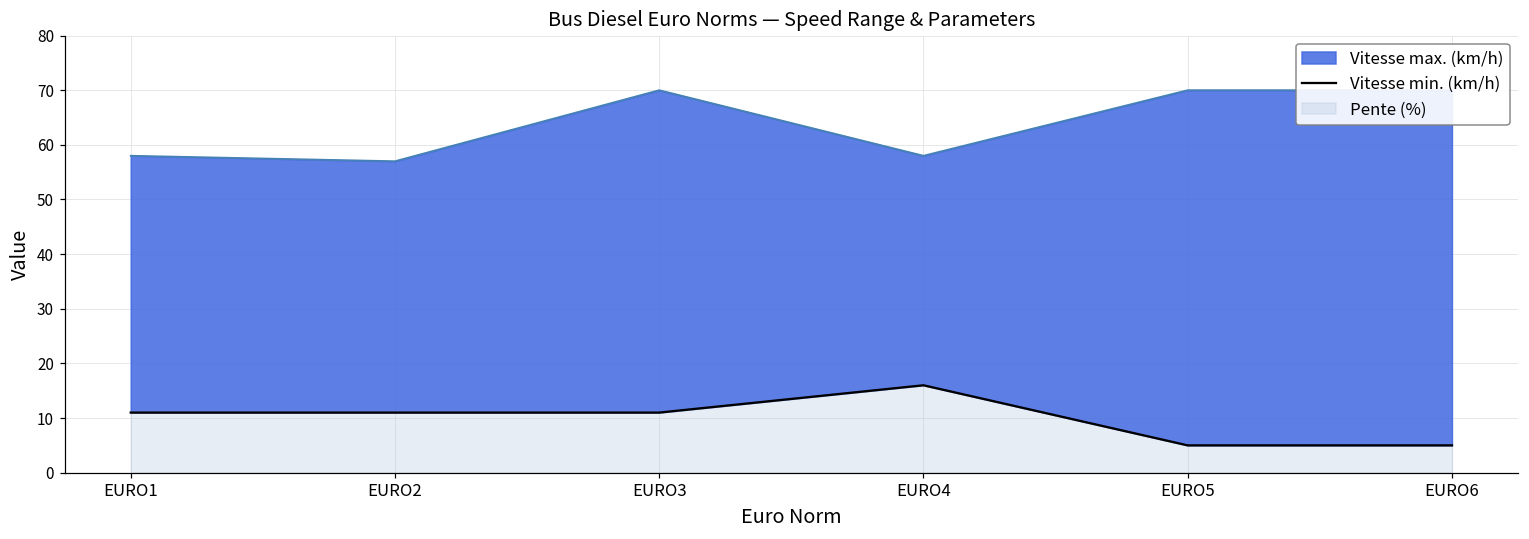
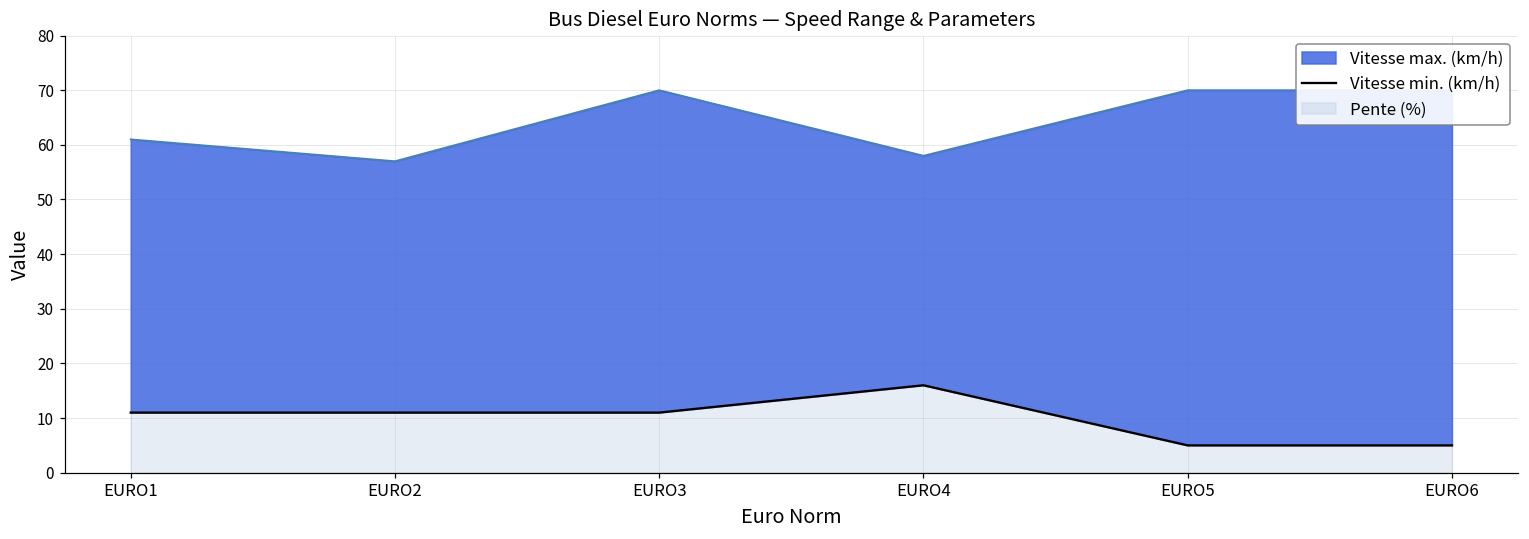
  {
    "Vitesse max. (km/h)": {
-     "EURO1": 58,
+     "EURO1": 61,
      "EURO2": 57,
      "EURO3": 70,
      "EURO4": 58,
      "EURO5": 70
    },
    "Pente (%)": {
      "EURO1": 11,
      "EURO2": 11,
      "EURO3": 11,
      "EURO4": 16,
      "EURO5": 5,
      "EURO6": 5
    }
  }
